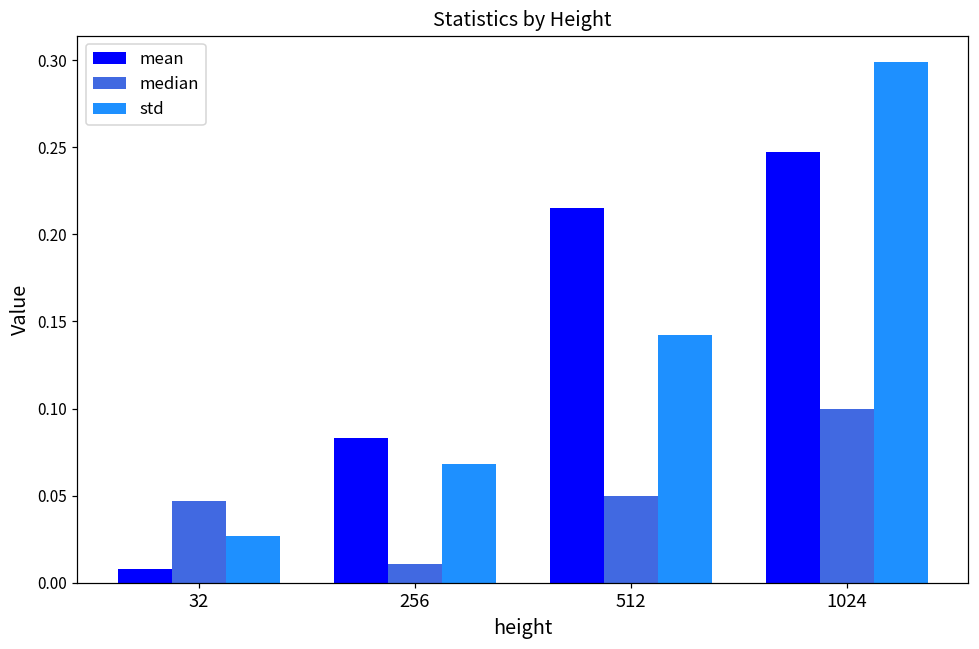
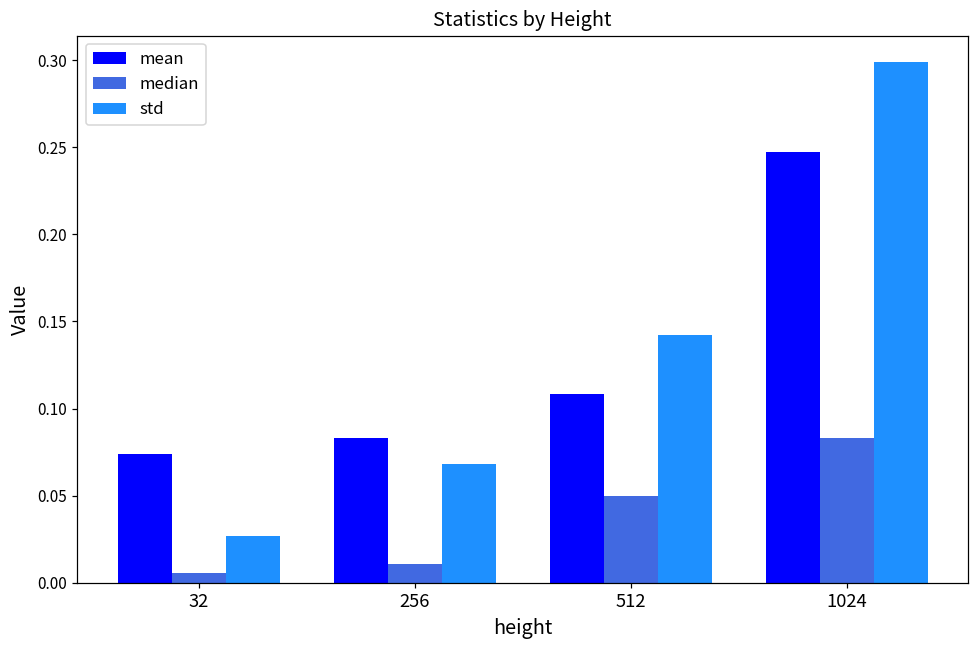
  {
    "mean": {
-     "32": 0.008,
+     "32": 0.074,
      "256": 0.083,
-     "512": 0.215,
+     "512": 0.108,
      "1024": 0.247
    },
    "median": {
-     "32": 0.047,
+     "32": 0.005,
      "256": 0.011,
      "512": 0.050,
-     "1024": 0.100
+     "1024": 0.083
    },
    "std": {
      "32": 0.027,
      "256": 0.068,
      "512": 0.142,
      "1024": 0.299
    }
  }
